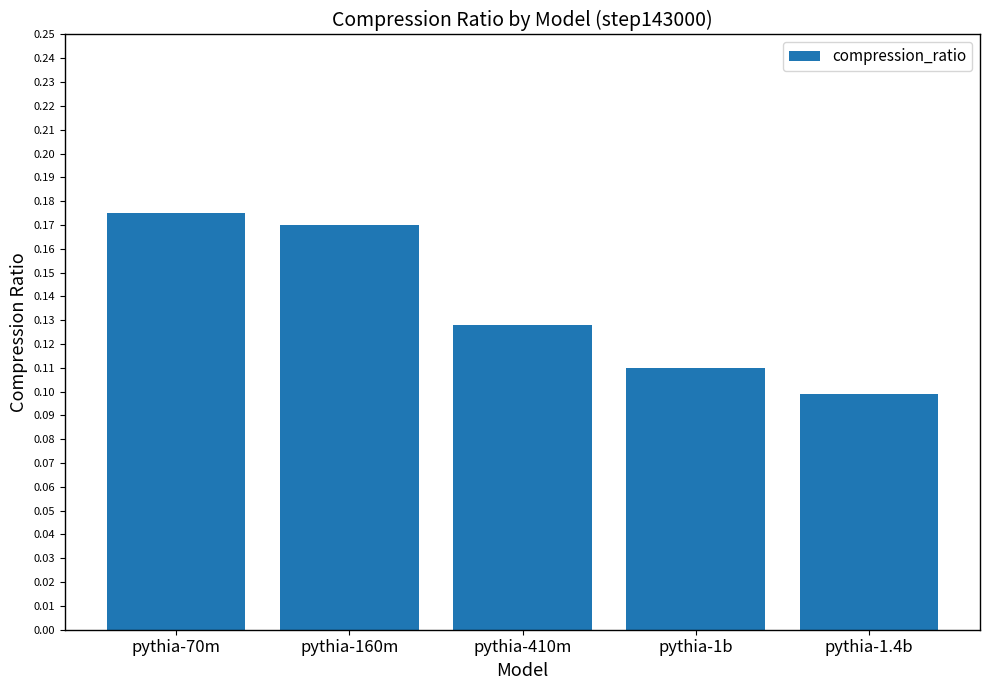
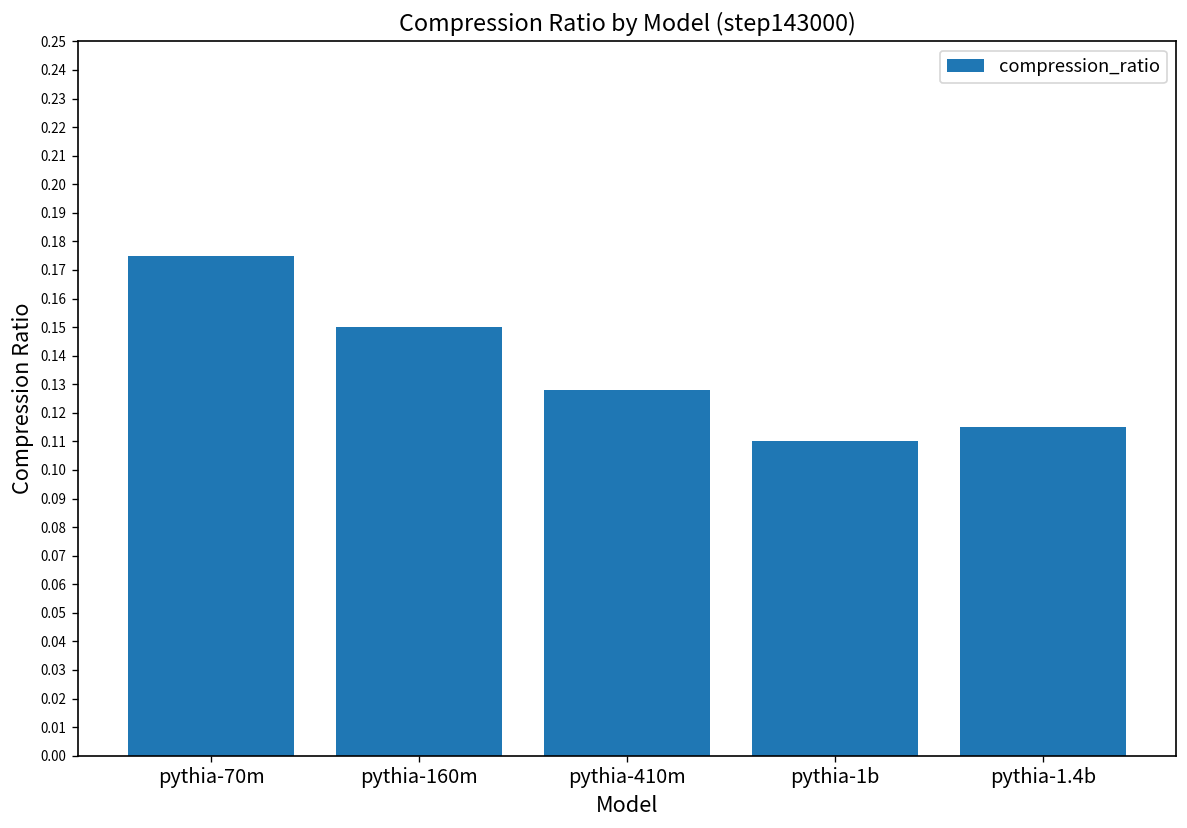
  {
    "pythia-70m": 0.175,
-   "pythia-160m": 0.17,
+   "pythia-160m": 0.15,
    "pythia-410m": 0.128,
    "pythia-1b": 0.110,
-   "pythia-1.4b": 0.099
+   "pythia-1.4b": 0.115
  }
